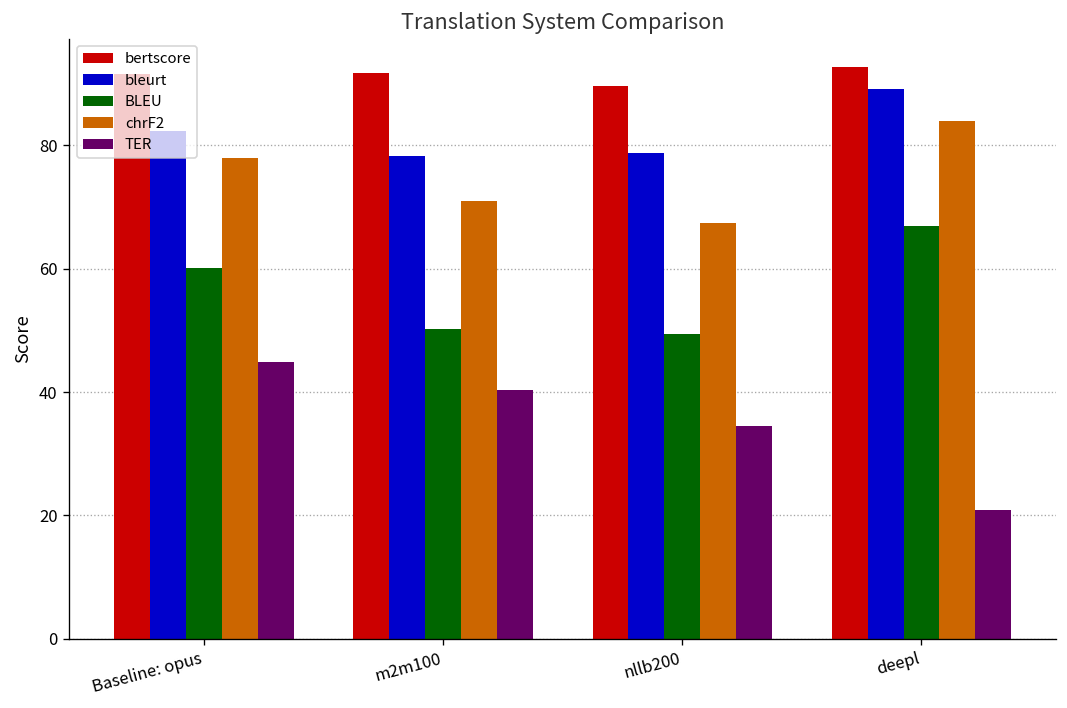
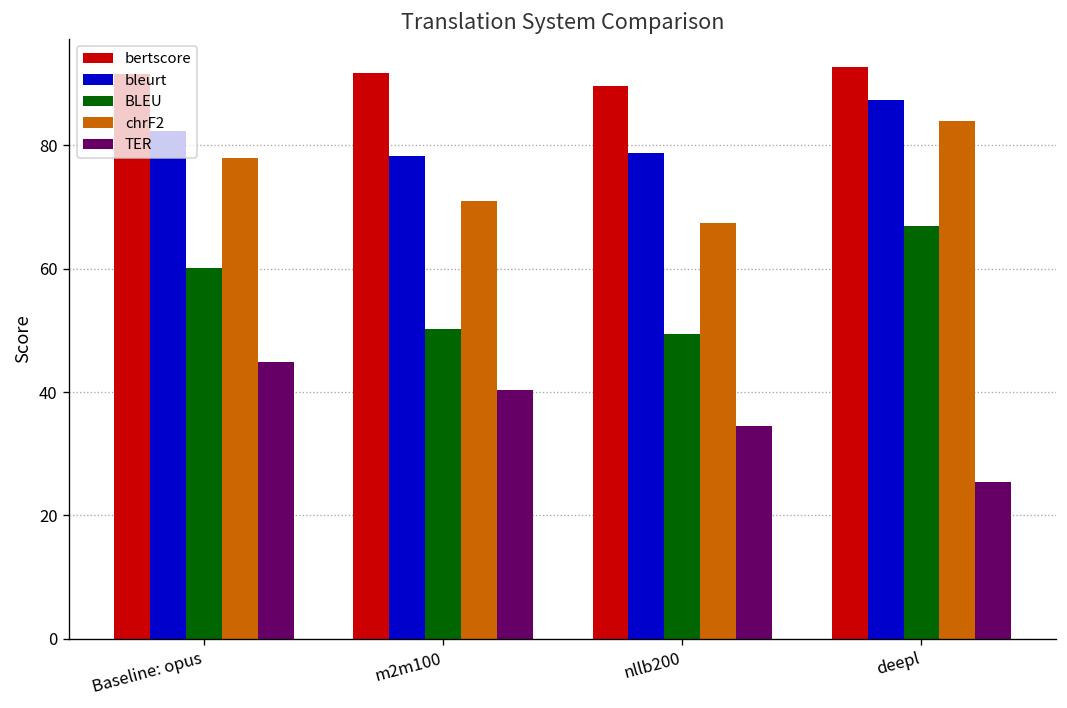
  {
    "bertscore": {
      "m2m100": 92,
      "nllb200": 90,
      "deepl": 93
    },
    "bleurt": {
      "m2m100": 78,
      "nllb200": 79,
-     "deepl": 89
+     "deepl": 87
    },
    "BLEU": {
      "Baseline: opus": 60,
      "m2m100": 50,
      "nllb200": 49,
      "deepl": 67
    },
    "chrF2": {
      "Baseline: opus": 78,
      "m2m100": 71,
      "nllb200": 67,
      "deepl": 84
    },
    "TER": {
      "Baseline: opus": 45,
      "m2m100": 40,
      "nllb200": 35,
-     "deepl": 21
+     "deepl": 25
    }
  }
